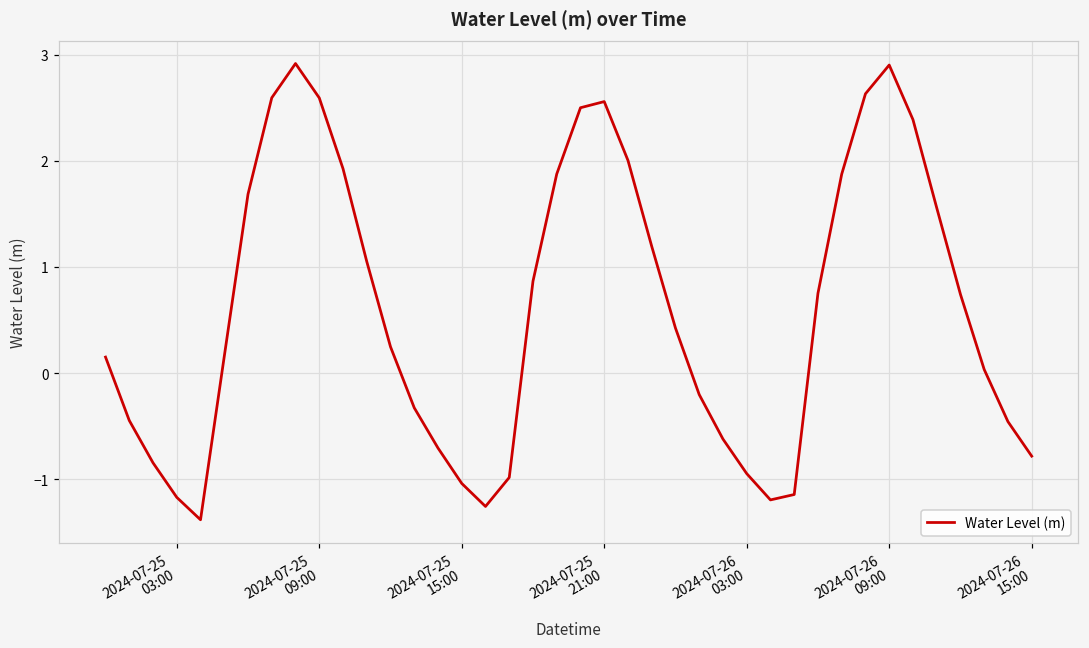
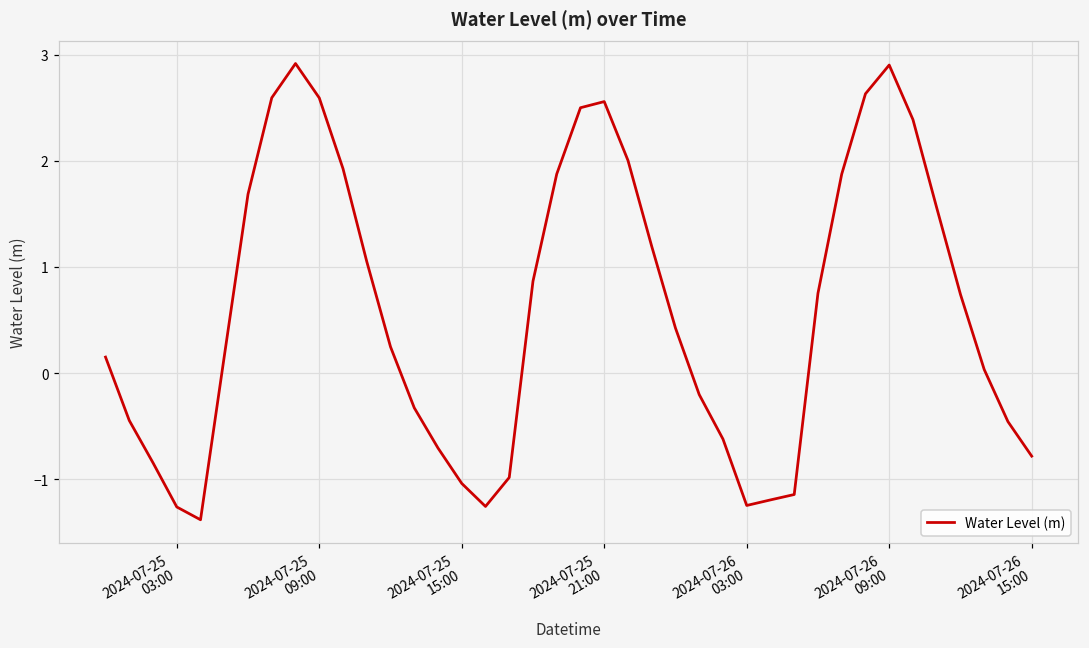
  {
-   "2024-07-25 03:00": -1.2,
+   "2024-07-25 03:00": -1.3,
    "2024-07-25 09:00": 2.6,
    "2024-07-25 15:00": -1.0,
    "2024-07-25 21:00": 2.6,
-   "2024-07-26 03:00": -0.9,
+   "2024-07-26 03:00": -1.2,
    "2024-07-26 09:00": 2.9,
    "2024-07-26 15:00": -0.8
  }
